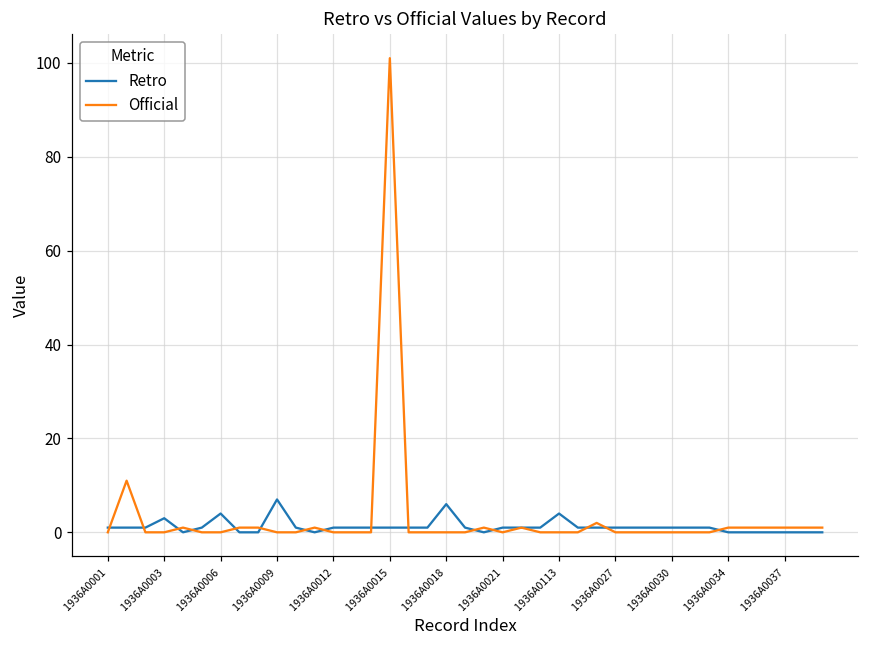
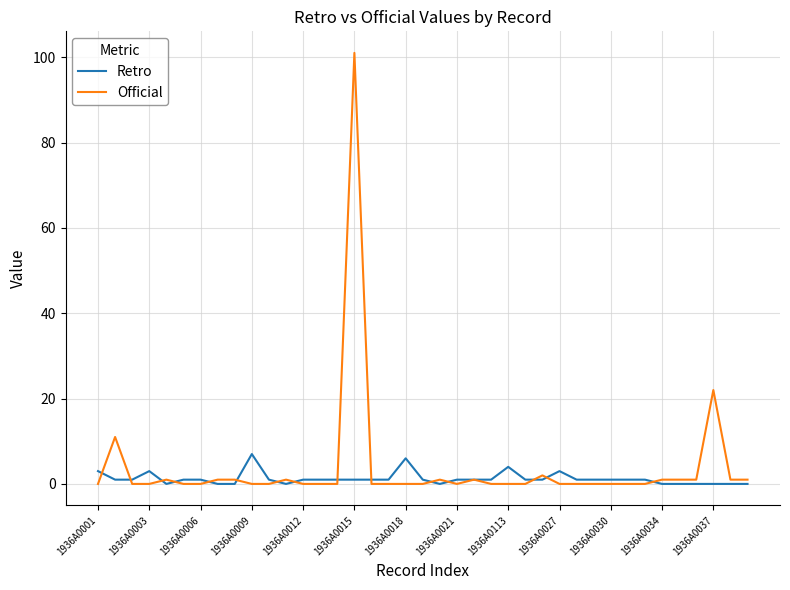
  {
    "Retro": {
-     "1936A0001": 1,
+     "1936A0001": 3,
      "1936A0003": 3,
-     "1936A0006": 4,
+     "1936A0006": 1,
      "1936A0009": 7,
      "1936A0012": 1,
      "1936A0015": 1,
      "1936A0018": 6,
      "1936A0021": 1,
      "1936A0113": 4,
-     "1936A0027": 1,
+     "1936A0027": 3,
      "1936A0030": 1,
      "1936A0034": 0,
      "1936A0037": 0
    },
    "Official": {
      "1936A0001": 0,
      "1936A0003": 0,
      "1936A0006": 0,
      "1936A0009": 0,
      "1936A0012": 0,
      "1936A0015": 101,
      "1936A0018": 0,
      "1936A0021": 0,
      "1936A0113": 0,
      "1936A0027": 0,
      "1936A0030": 0,
      "1936A0034": 1,
-     "1936A0037": 1
+     "1936A0037": 22
    }
  }
